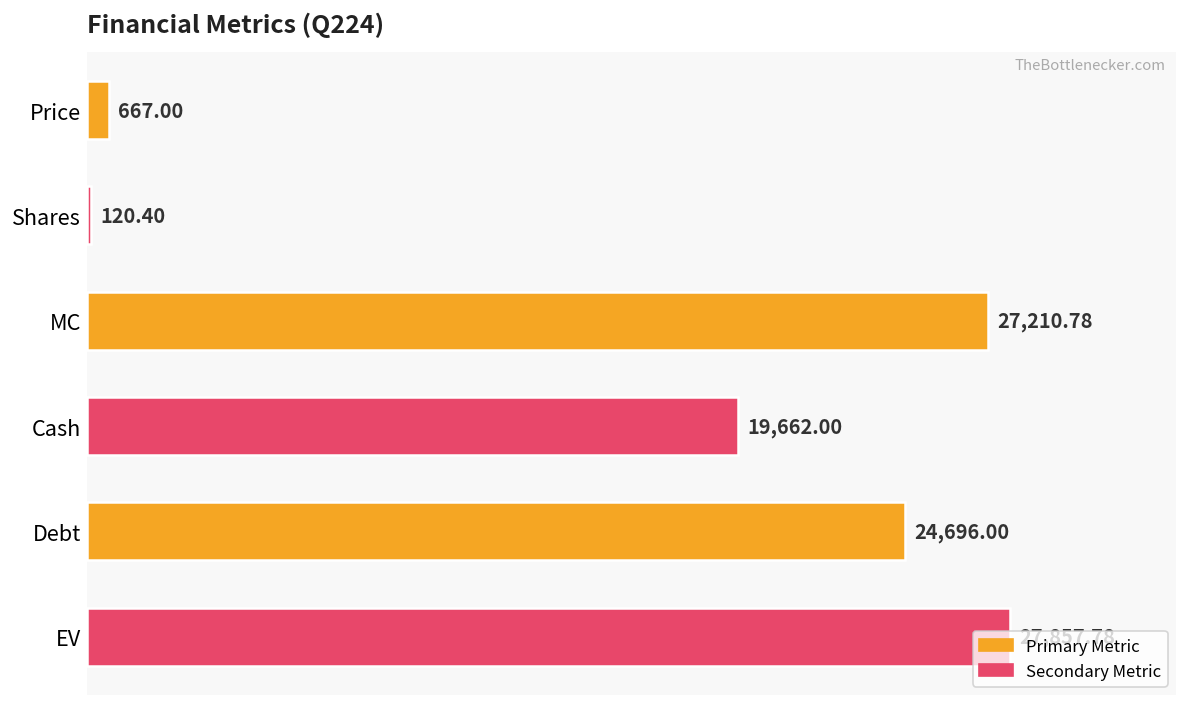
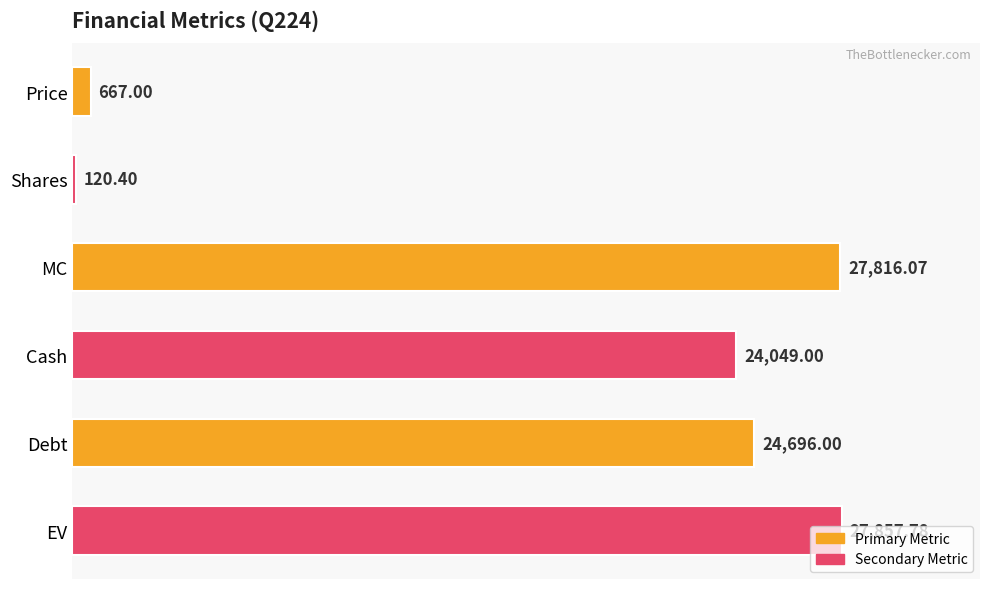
  {
    "Price": "667.00",
    "Shares": "120.40",
-   "MC": "27,210.78",
-   "Cash": "19,662.00",
+   "MC": "27,816.07",
+   "Cash": "24,049.00",
    "Debt": "24,696.00"
  }
